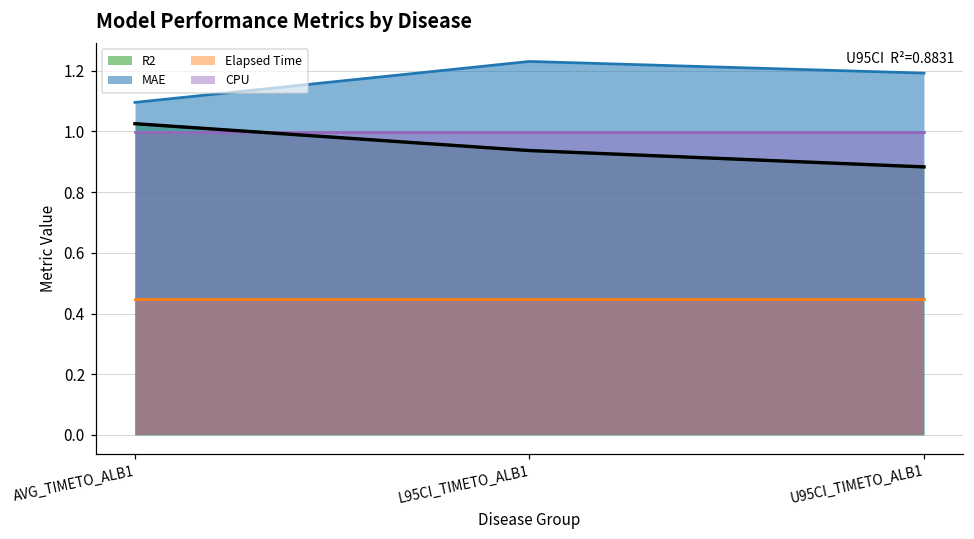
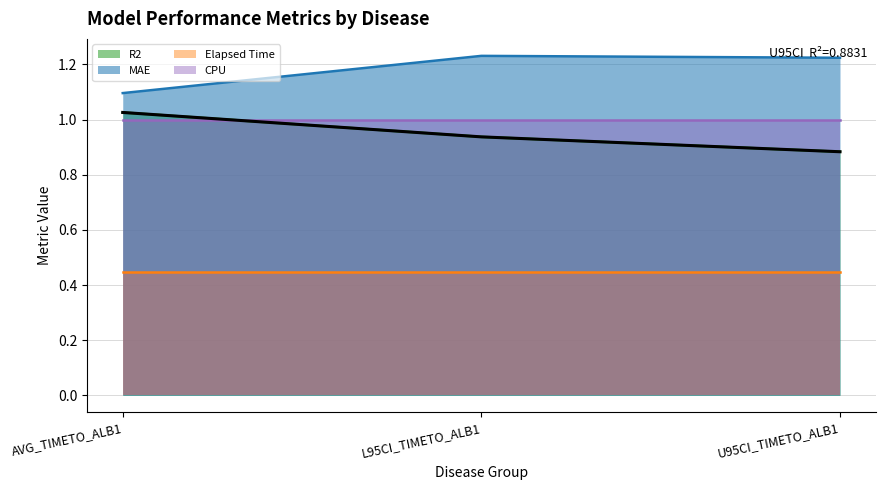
  {
    "R2": {
      "AVG_TIMETO_ALB1": 1.03,
      "L95CI_TIMETO_ALB1": 0.94,
      "U95CI_TIMETO_ALB1": 0.88
    },
    "MAE": {
      "AVG_TIMETO_ALB1": 1.10,
      "L95CI_TIMETO_ALB1": 1.23,
-     "U95CI_TIMETO_ALB1": 1.19
+     "U95CI_TIMETO_ALB1": 1.22
    },
    "Elapsed Time": {
      "AVG_TIMETO_ALB1": 0.45,
      "L95CI_TIMETO_ALB1": 0.45,
      "U95CI_TIMETO_ALB1": 0.45
    },
    "CPU": {
      "AVG_TIMETO_ALB1": 1.00,
      "L95CI_TIMETO_ALB1": 1.00,
      "U95CI_TIMETO_ALB1": 1.00
    }
  }
